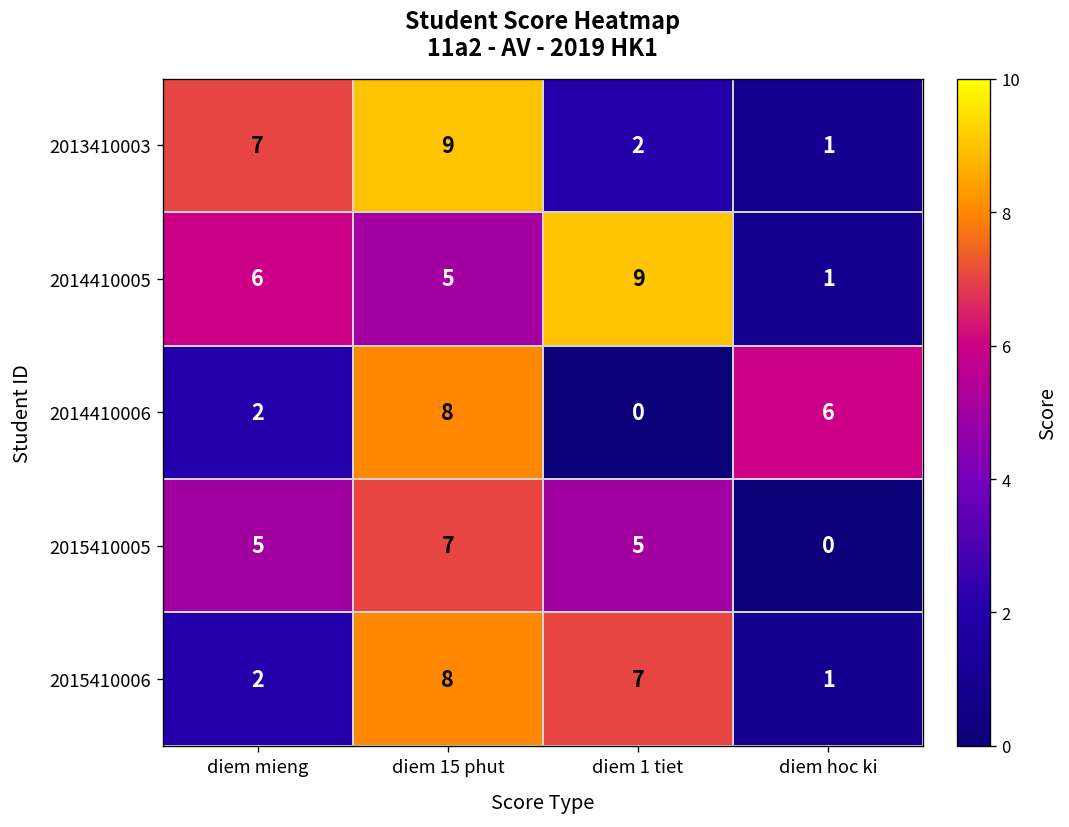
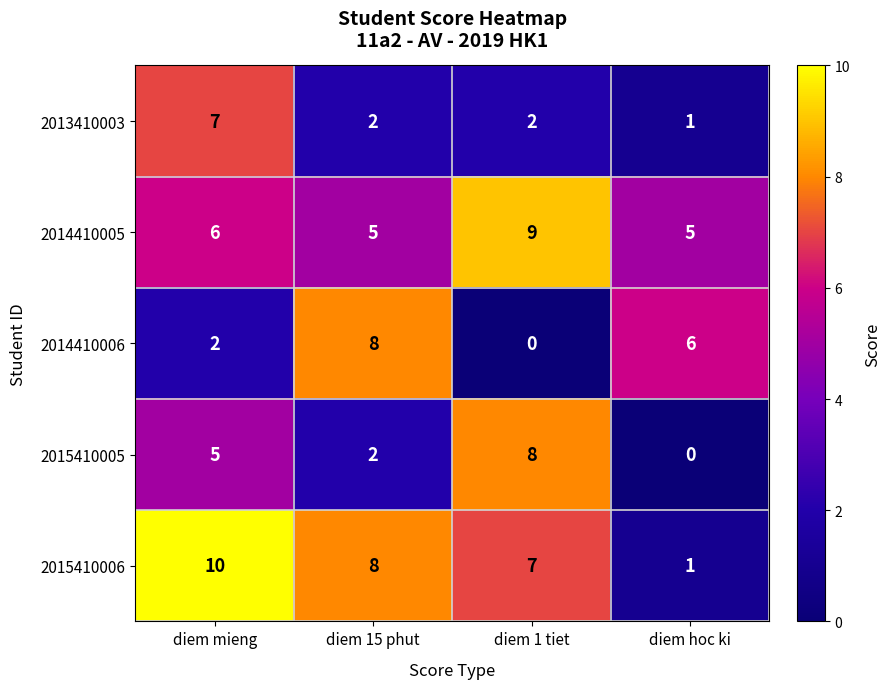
  {
    "2013410003": {
      "diem mieng": 7,
-     "diem 15 phut": 9,
+     "diem 15 phut": 2,
      "diem 1 tiet": 2,
      "diem hoc ki": 1
    },
    "2014410005": {
      "diem mieng": 6,
      "diem 15 phut": 5,
      "diem 1 tiet": 9,
-     "diem hoc ki": 1
+     "diem hoc ki": 5
    },
    "2014410006": {
      "diem mieng": 2,
      "diem 15 phut": 8,
      "diem 1 tiet": 0,
      "diem hoc ki": 6
    },
    "2015410005": {
      "diem mieng": 5,
-     "diem 15 phut": 7,
-     "diem 1 tiet": 5,
+     "diem 15 phut": 2,
+     "diem 1 tiet": 8,
      "diem hoc ki": 0
    },
    "2015410006": {
-     "diem mieng": 2,
+     "diem mieng": 10,
      "diem 15 phut": 8,
      "diem 1 tiet": 7,
      "diem hoc ki": 1
    }
  }
